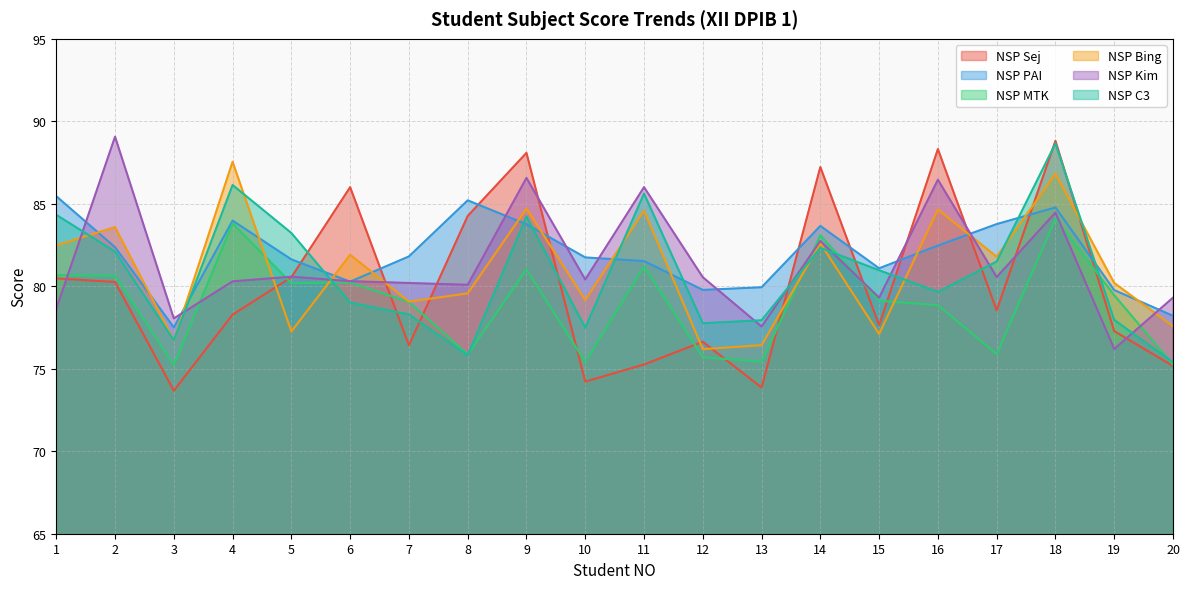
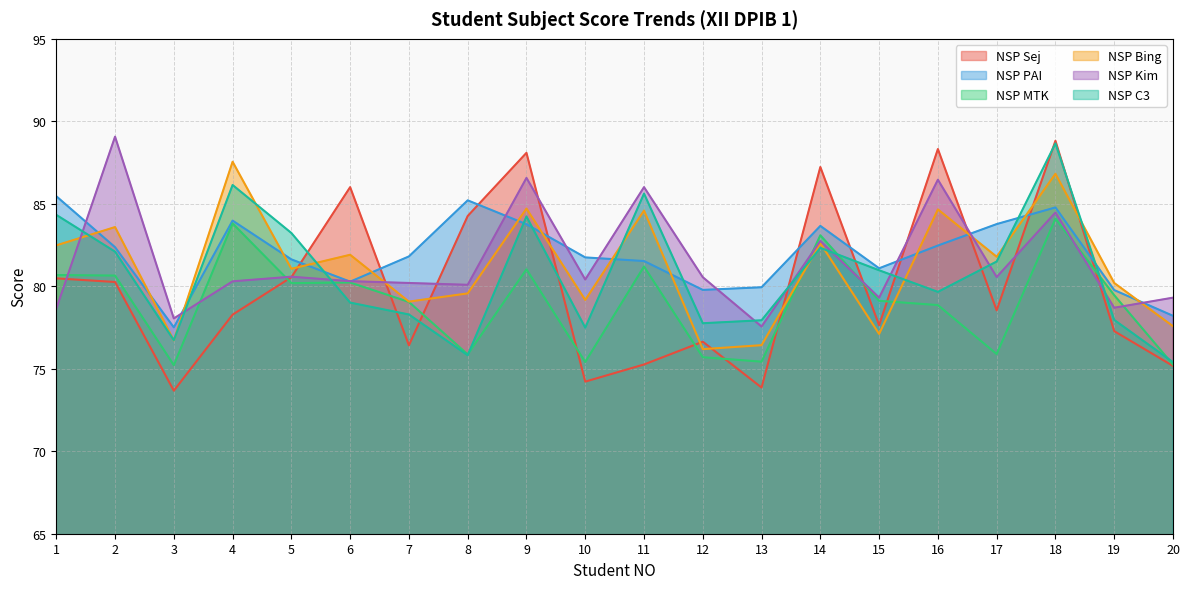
  {
    "NSP Sej": {
      "1": 80.5,
      "2": 80.3,
      "3": 73.7,
      "4": 78.3,
      "6": 86.0,
      "7": 76.4,
      "8": 84.3,
      "9": 88.1,
      "10": 74.2,
      "11": 75.3,
      "12": 76.6,
      "13": 73.9,
      "14": 87.2,
      "15": 77.6,
      "16": 88.3,
      "17": 78.5,
      "18": 88.8,
      "19": 77.3
    },
    "NSP Bing": {
      "1": 82.5,
      "2": 83.6,
      "4": 87.6,
-     "5": 77.3,
+     "5": 81.1,
      "6": 81.9,
      "8": 79.6,
      "9": 84.7,
      "10": 79.2,
      "11": 84.6,
      "12": 76.2,
      "13": 76.4,
      "15": 77.1,
      "16": 84.7,
      "17": 81.8,
      "18": 86.8,
      "19": 80.2,
      "20": 77.6
    },
    "NSP Kim": {
      "1": 78.6,
      "2": 89.1,
      "3": 78.1,
      "4": 80.3,
      "7": 80.2,
      "8": 80.1,
      "9": 86.6,
      "10": 80.4,
      "11": 86.0,
      "12": 80.6,
      "13": 77.6,
      "15": 79.3,
      "16": 86.5,
      "17": 80.6,
      "18": 84.5,
-     "19": 76.2,
+     "19": 78.7,
      "20": 79.3
    }
  }
